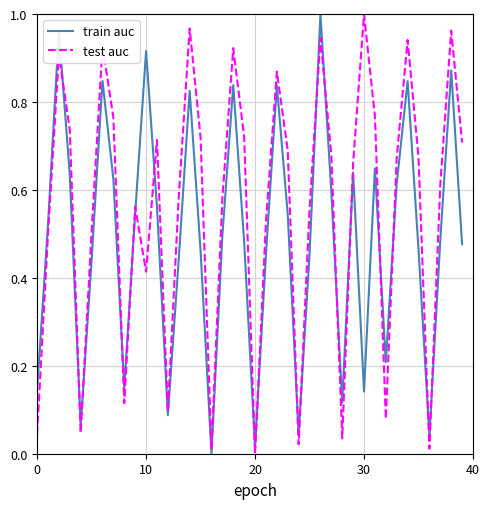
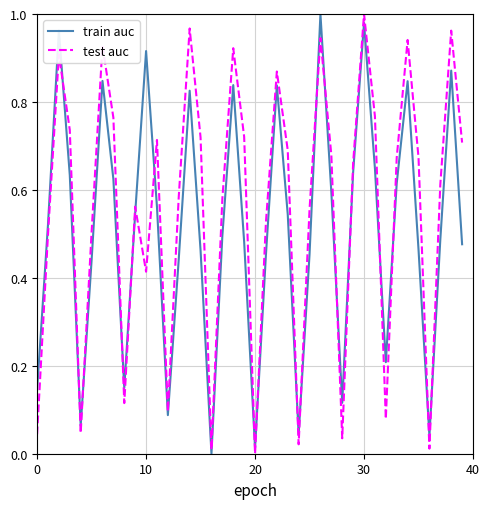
  {
    "train auc": {
      "0": 0.15,
      "10": 0.92,
      "20": 0.01,
-     "30": 0.14
+     "30": 0.98
    },
    "test auc": {
      "0": 0.04,
      "10": 0.41,
      "20": 0.00,
      "30": 1.00
    }
  }
